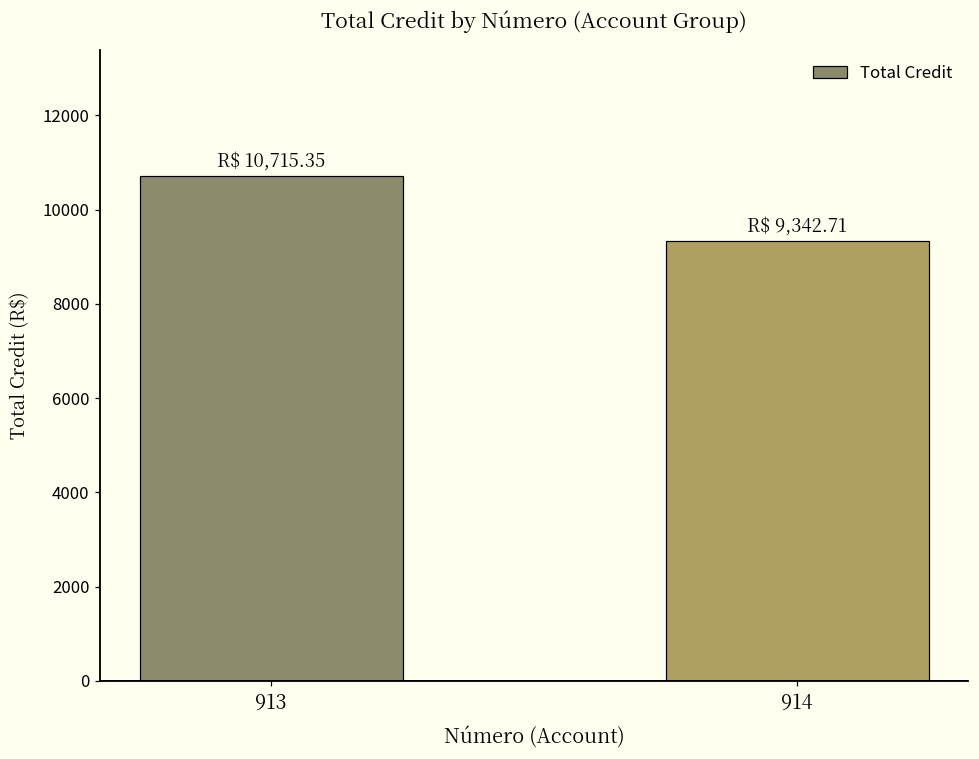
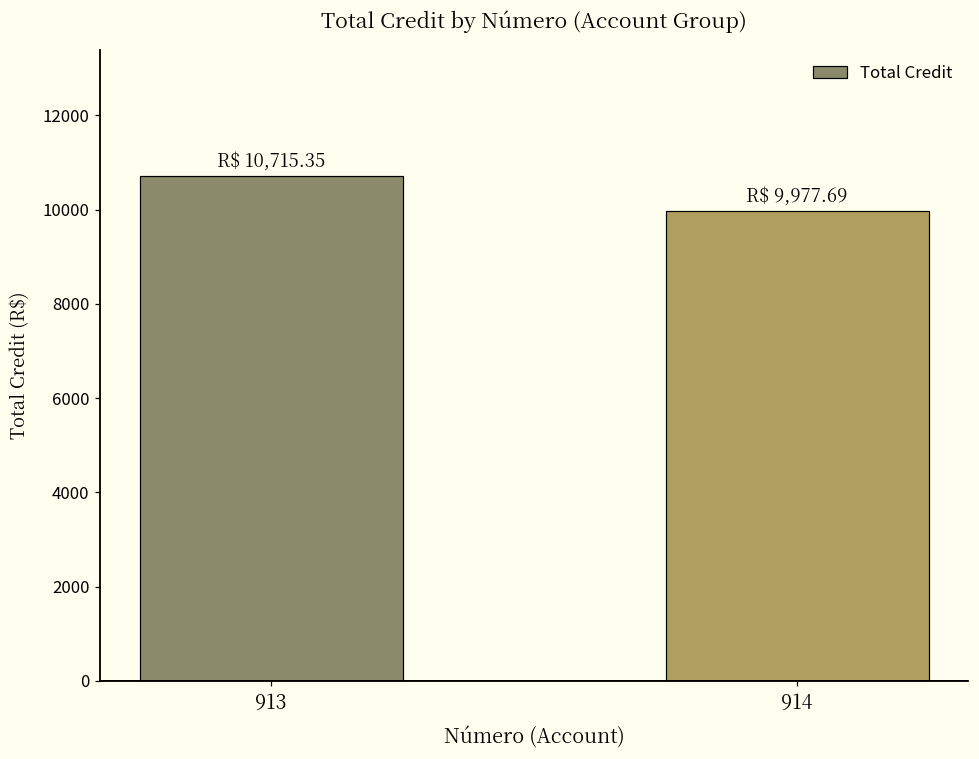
  {
    "913": "10,715.35",
-   "914": "9,342.71"
+   "914": "9,977.69"
  }
